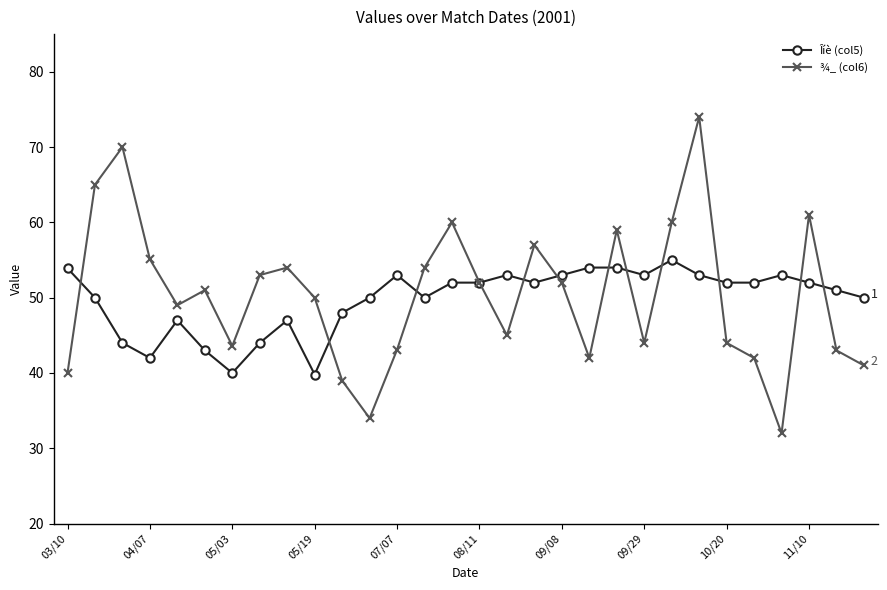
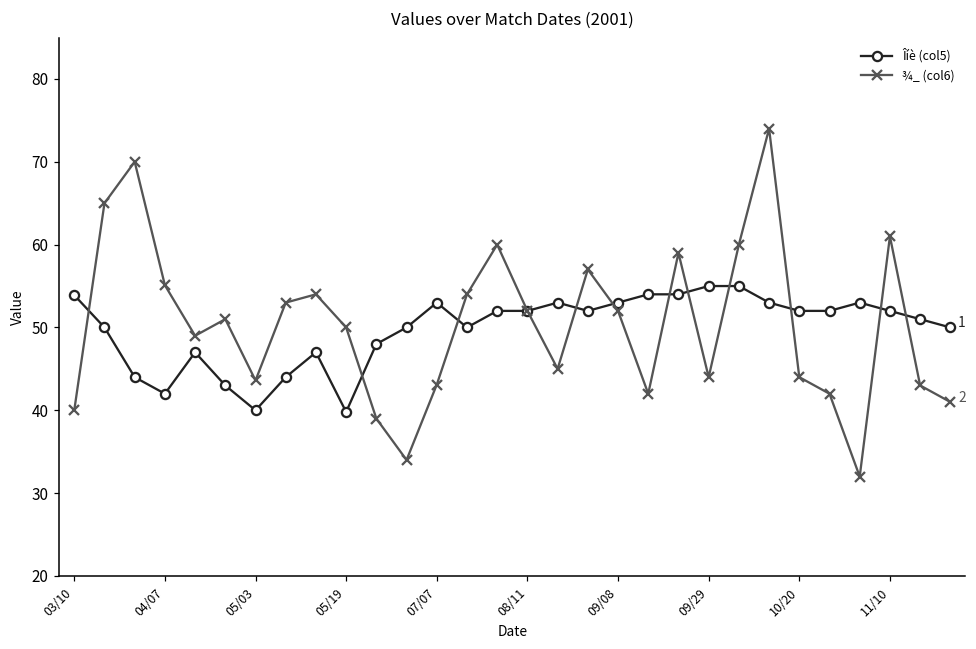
  {
    "Îíè (col5)": {
      "03/10": 54,
      "04/07": 42,
      "05/03": 40,
      "05/19": 40,
      "07/07": 53,
      "09/08": 53,
-     "09/29": 53,
+     "09/29": 55,
      "10/20": 52,
      "11/10": 52
    },
    "¾_ (col6)": {
      "03/10": 40,
      "04/07": 55,
      "05/03": 44,
      "05/19": 50,
      "07/07": 43,
      "09/08": 52,
      "09/29": 44,
      "10/20": 44,
      "11/10": 61
    }
  }
